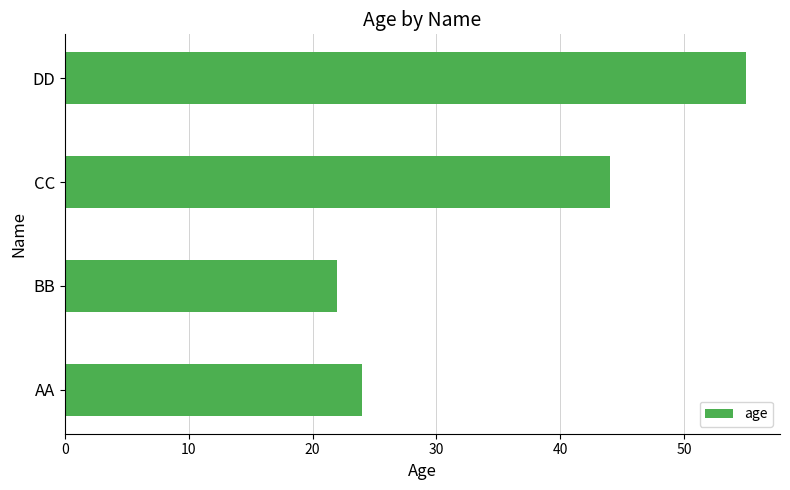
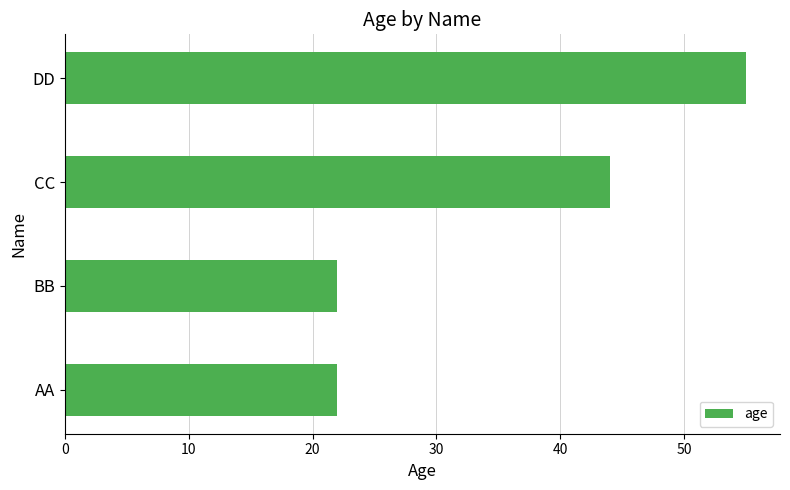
  {
    "DD": 55,
    "CC": 44,
    "BB": 22,
-   "AA": 24
+   "AA": 22
  }
